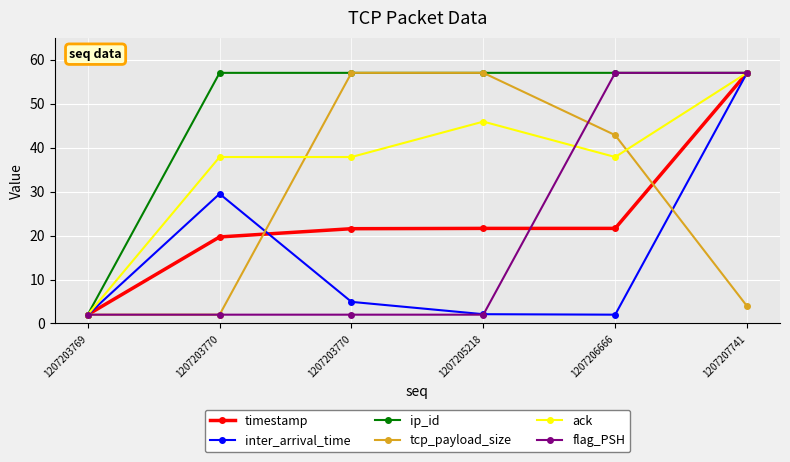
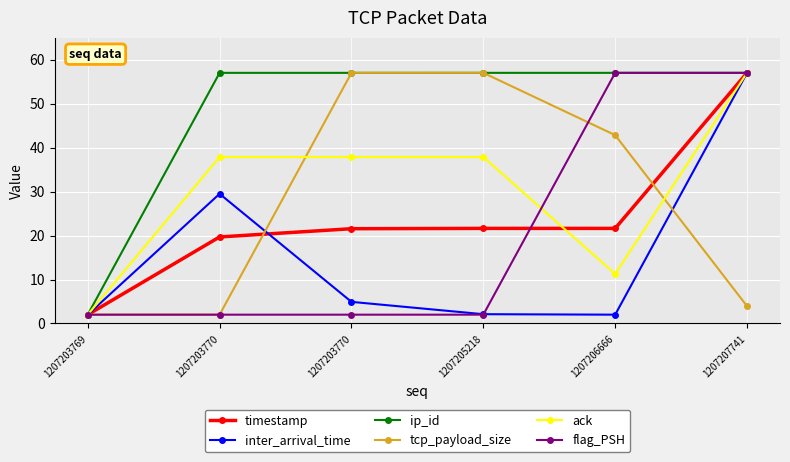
  {
    "timestamp": {
      "1207205218": 22,
      "1207206666": 22
    },
    "inter_arrival_time": {
      "1207206666": 2
    },
    "tcp_payload_size": {
      "1207206666": 43,
      "1207207741": 4
    },
    "ack": {
-     "1207205218": 46,
-     "1207206666": 38
+     "1207205218": 38,
+     "1207206666": 11
    }
  }
